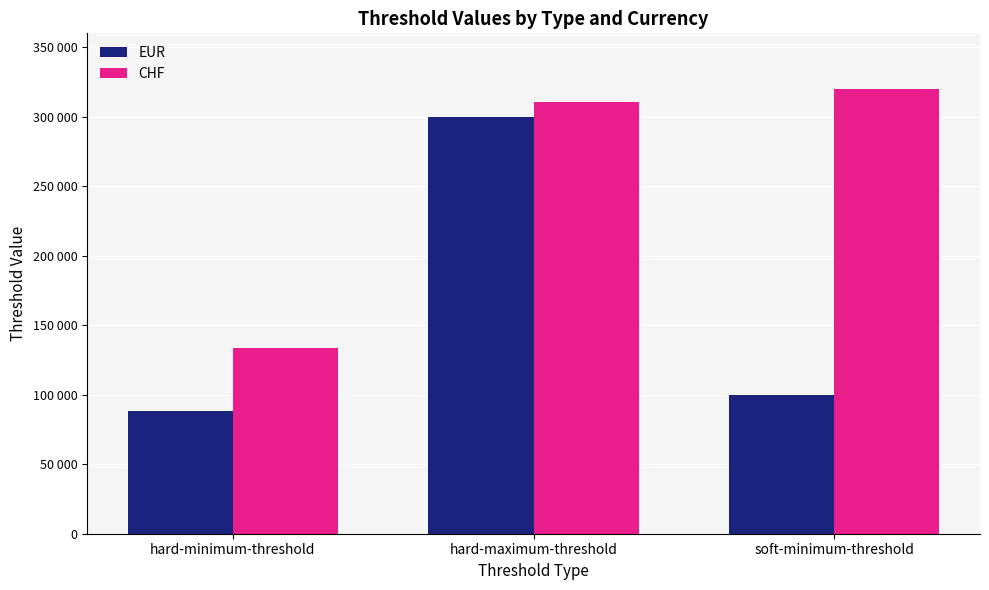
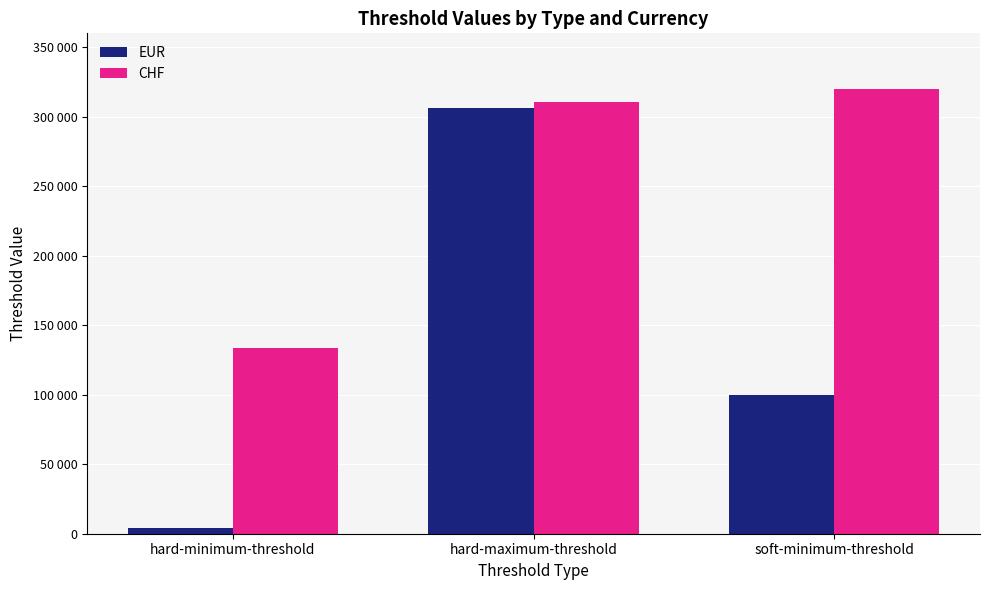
  {
    "EUR": {
-     "hard-minimum-threshold": 88000,
-     "hard-maximum-threshold": 300000,
+     "hard-minimum-threshold": 4000,
+     "hard-maximum-threshold": 306000,
      "soft-minimum-threshold": 100000
    },
    "CHF": {
      "hard-minimum-threshold": 134000,
      "hard-maximum-threshold": 310000,
      "soft-minimum-threshold": 320000
    }
  }
